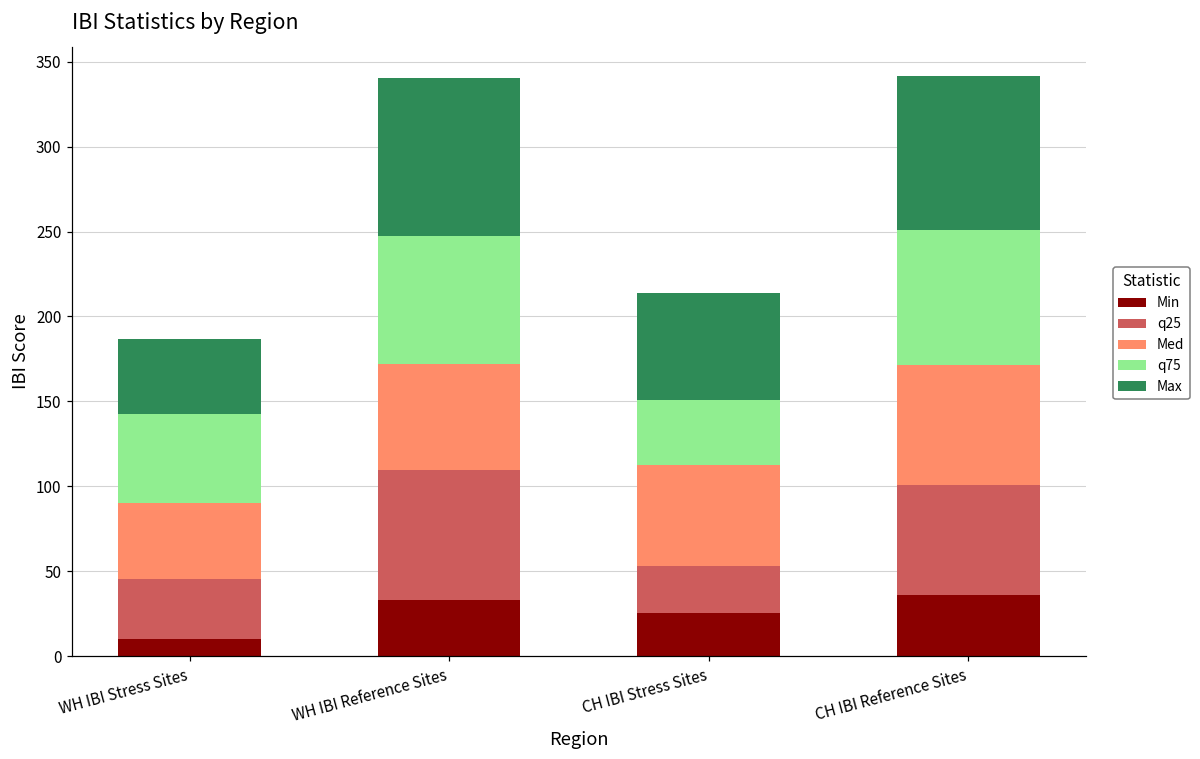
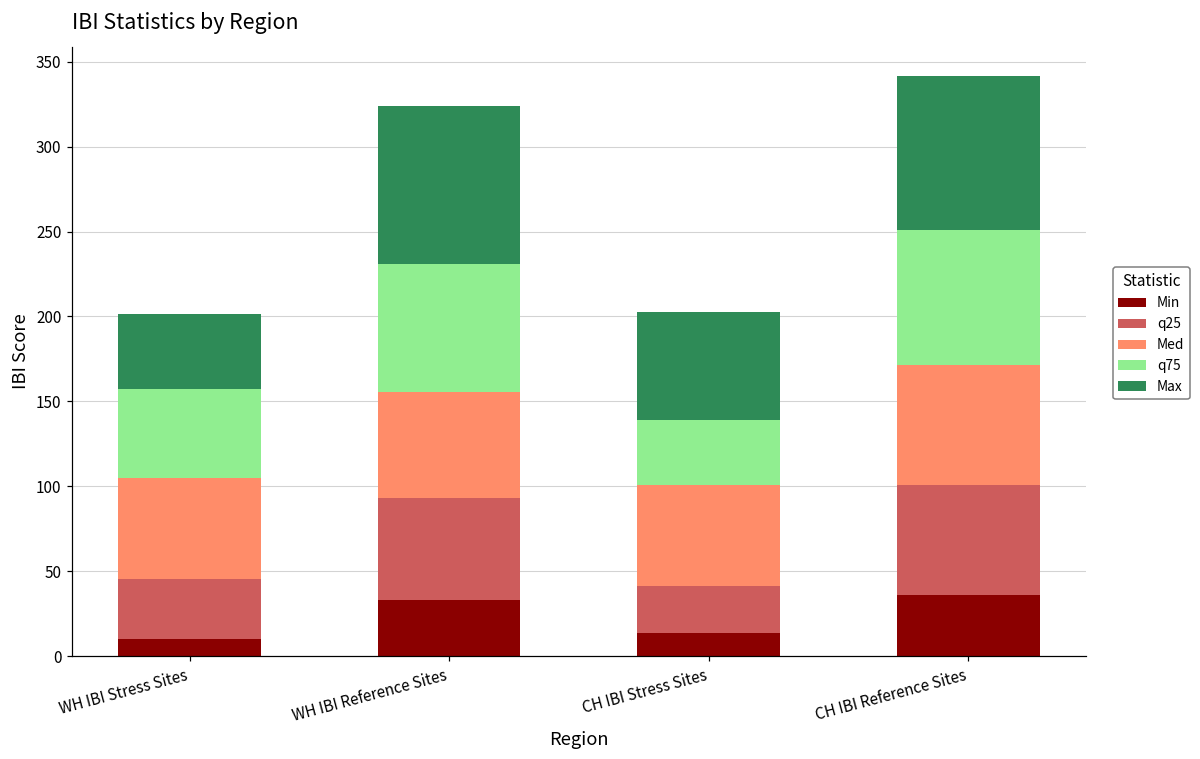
  {
    "Min": {
      "WH IBI Stress Sites": 10,
      "WH IBI Reference Sites": 33,
-     "CH IBI Stress Sites": 26,
+     "CH IBI Stress Sites": 14,
      "CH IBI Reference Sites": 36
    },
    "q25": {
      "WH IBI Stress Sites": 35,
-     "WH IBI Reference Sites": 76,
+     "WH IBI Reference Sites": 60,
      "CH IBI Stress Sites": 27,
      "CH IBI Reference Sites": 65
    },
    "Med": {
-     "WH IBI Stress Sites": 45,
+     "WH IBI Stress Sites": 60,
      "WH IBI Reference Sites": 63,
      "CH IBI Stress Sites": 60,
      "CH IBI Reference Sites": 71
    },
    "q75": {
      "WH IBI Stress Sites": 52,
      "WH IBI Reference Sites": 75,
      "CH IBI Stress Sites": 38,
      "CH IBI Reference Sites": 79
    },
    "Max": {
      "WH IBI Stress Sites": 45,
      "WH IBI Reference Sites": 93,
      "CH IBI Stress Sites": 63,
      "CH IBI Reference Sites": 91
    }
  }
